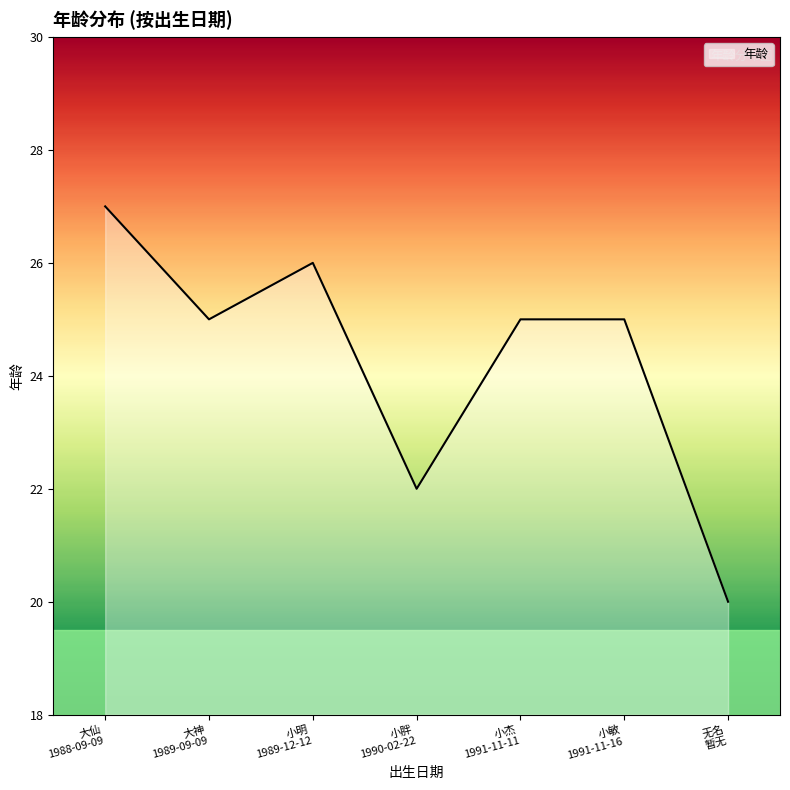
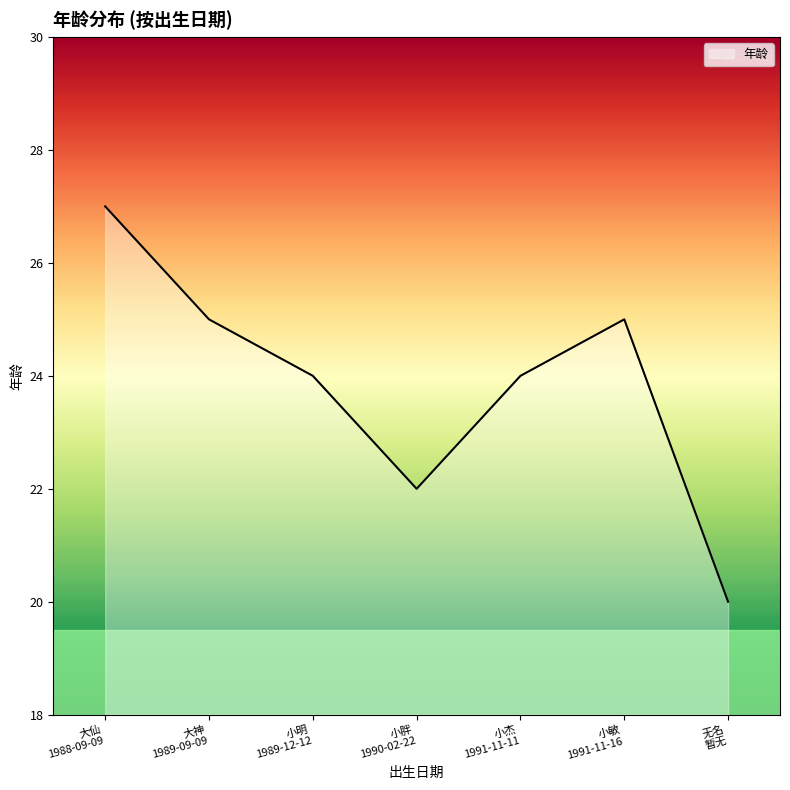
  {
    "大仙 1988-09-09": 27,
    "大神 1989-09-09": 25,
-   "小明 1989-12-12": 26,
+   "小明 1989-12-12": 24,
    "小胖 1990-02-22": 22,
-   "小杰 1991-11-11": 25,
+   "小杰 1991-11-11": 24,
    "小敏 1991-11-16": 25,
    "无名 暂无": 20
  }
